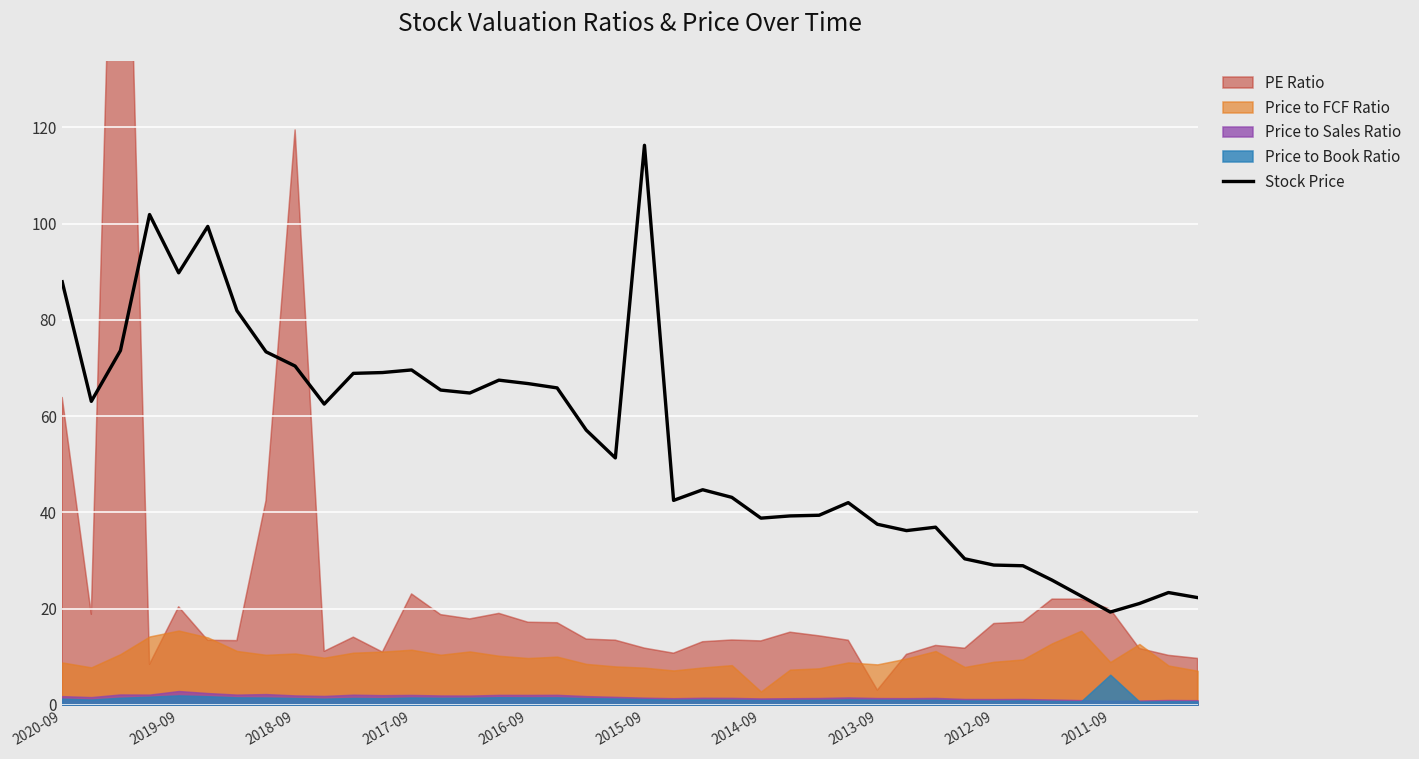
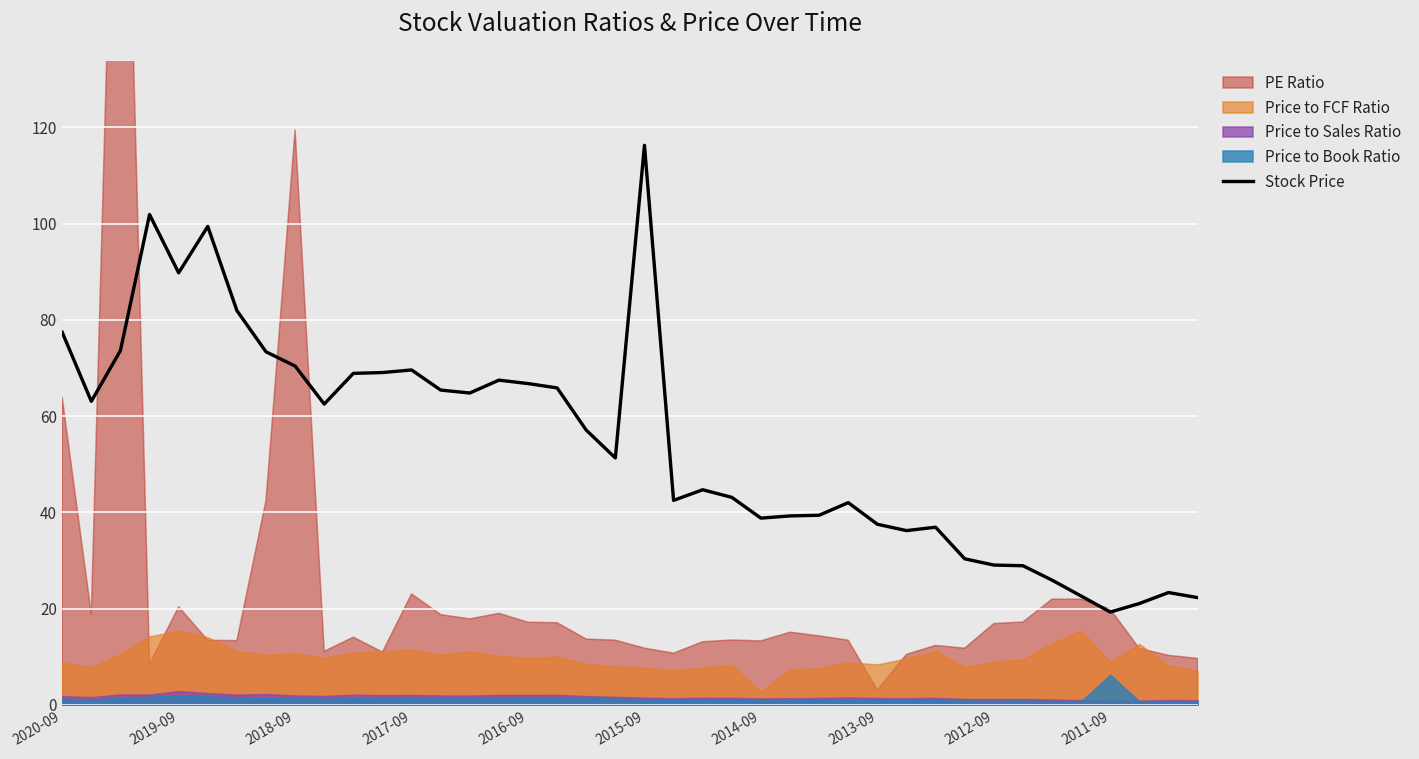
  {
    "Stock Price": {
-     "2020-09": 88,
+     "2020-09": 77,
      "2019-09": 90,
      "2018-09": 70,
      "2017-09": 70,
      "2016-09": 67,
      "2015-09": 116,
      "2014-09": 39,
      "2013-09": 38,
      "2012-09": 29,
      "2011-09": 19
    },
    "PE Ratio": {
      "2020-09": 64,
      "2019-09": 20,
      "2018-09": 119,
      "2017-09": 23,
      "2016-09": 17,
      "2015-09": 12,
      "2014-09": 13,
      "2013-09": 3,
      "2012-09": 17,
      "2011-09": 20
    },
    "Price to FCF Ratio": {
      "2020-09": 9,
      "2019-09": 15,
      "2018-09": 11,
      "2017-09": 11,
      "2016-09": 10,
      "2015-09": 8,
      "2014-09": 3,
      "2013-09": 8,
      "2012-09": 9,
      "2011-09": 9
    },
    "Price to Sales Ratio": {
      "2019-09": 3,
      "2011-09": 1
    },
    "Price to Book Ratio": {
      "2019-09": 2,
      "2011-09": 6
    }
  }
